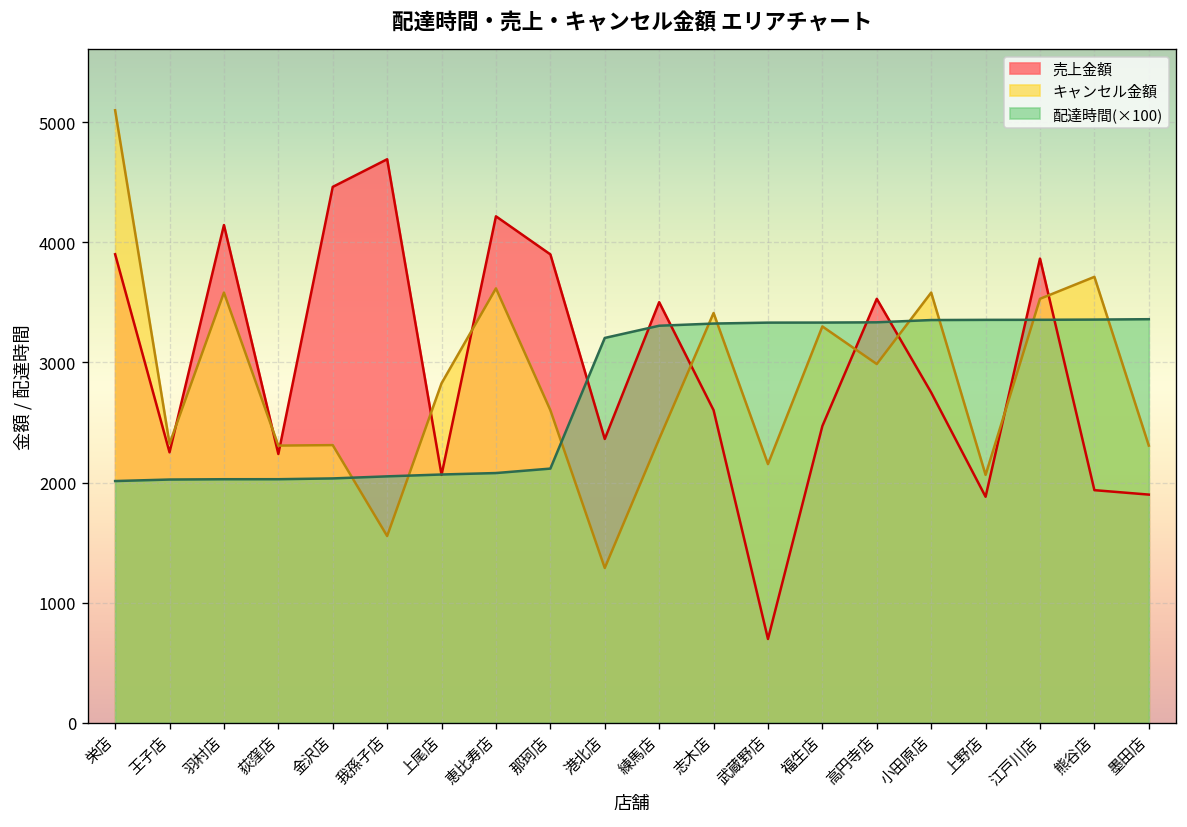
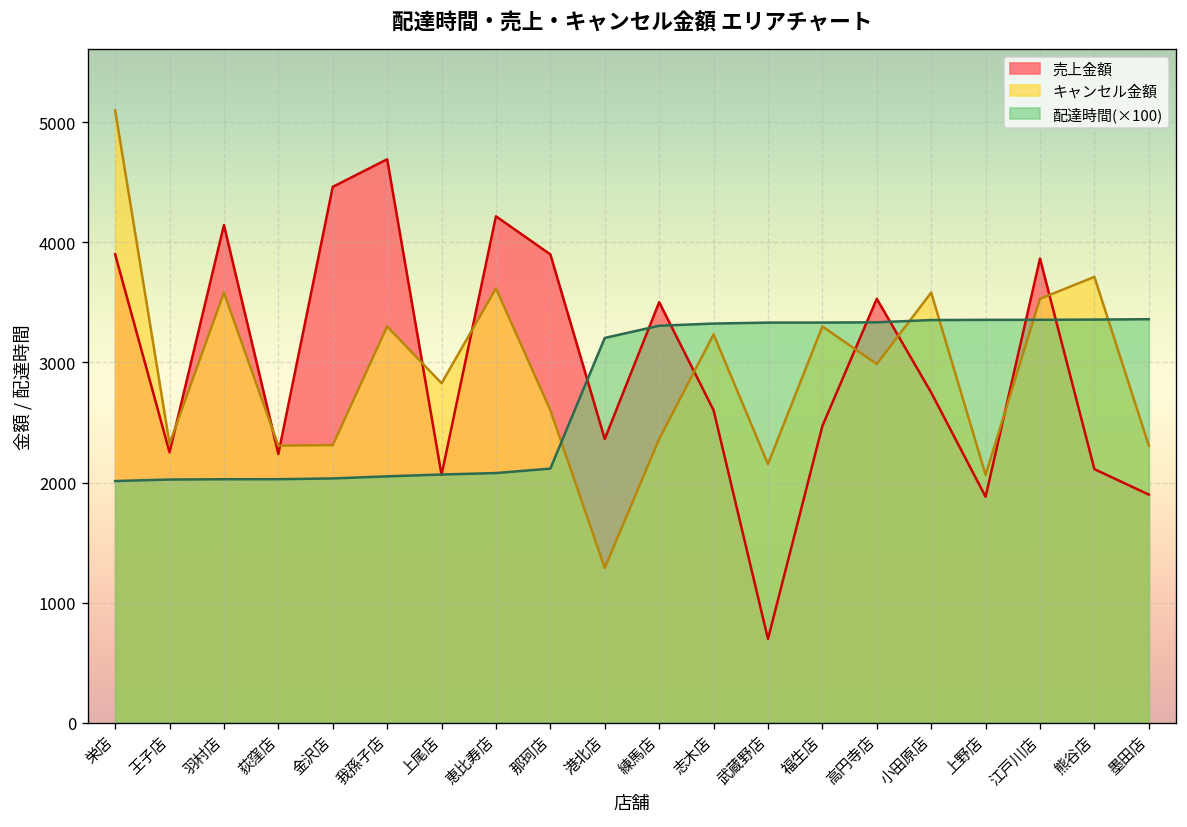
  {
    "売上金額": {
      "栄店": 3900,
      "王子店": 2250,
      "羽村店": 4140,
      "荻窪店": 2240,
      "金沢店": 4460,
      "我孫子店": 4690,
      "恵比寿店": 4220,
      "那珂店": 3900,
      "港北店": 2360,
      "練馬店": 3500,
      "志木店": 2600,
      "武蔵野店": 700,
      "福生店": 2470,
      "高円寺店": 3530,
      "小田原店": 2750,
      "上野店": 1880,
      "江戸川店": 3870,
-     "熊谷店": 1940,
+     "熊谷店": 2110,
      "墨田店": 1900
    },
    "キャンセル金額": {
      "栄店": 5100,
      "王子店": 2320,
      "羽村店": 3580,
      "荻窪店": 2310,
      "金沢店": 2310,
-     "我孫子店": 1560,
+     "我孫子店": 3300,
      "上尾店": 2830,
      "恵比寿店": 3620,
      "那珂店": 2600,
      "港北店": 1290,
      "練馬店": 2360,
-     "志木店": 3410,
+     "志木店": 3230,
      "武蔵野店": 2150,
      "福生店": 3300,
      "高円寺店": 2990,
      "小田原店": 3580,
      "上野店": 2060,
      "江戸川店": 3530,
      "熊谷店": 3710,
      "墨田店": 2310
    },
    "配達時間(×100)": {
      "栄店": 2010,
      "王子店": 2030,
      "羽村店": 2030,
      "荻窪店": 2030,
      "金沢店": 2030,
      "我孫子店": 2050,
      "恵比寿店": 2080,
      "那珂店": 2120,
      "港北店": 3200,
      "練馬店": 3310,
      "志木店": 3320,
      "武蔵野店": 3330,
      "福生店": 3330,
      "高円寺店": 3330,
      "小田原店": 3350,
      "上野店": 3350,
      "江戸川店": 3360,
      "熊谷店": 3360,
      "墨田店": 3360
    }
  }
